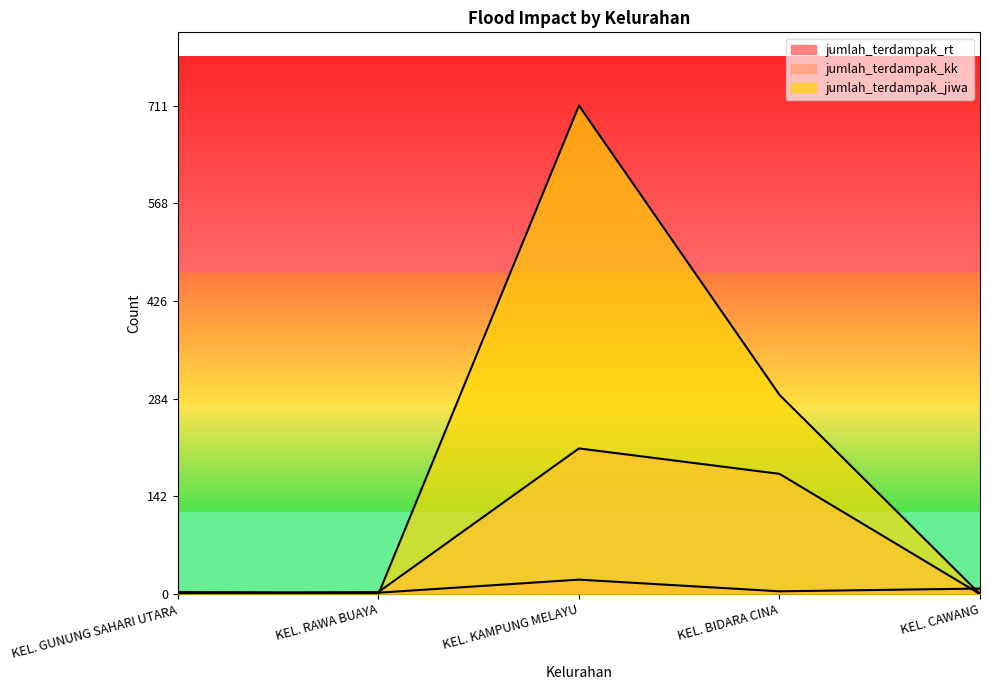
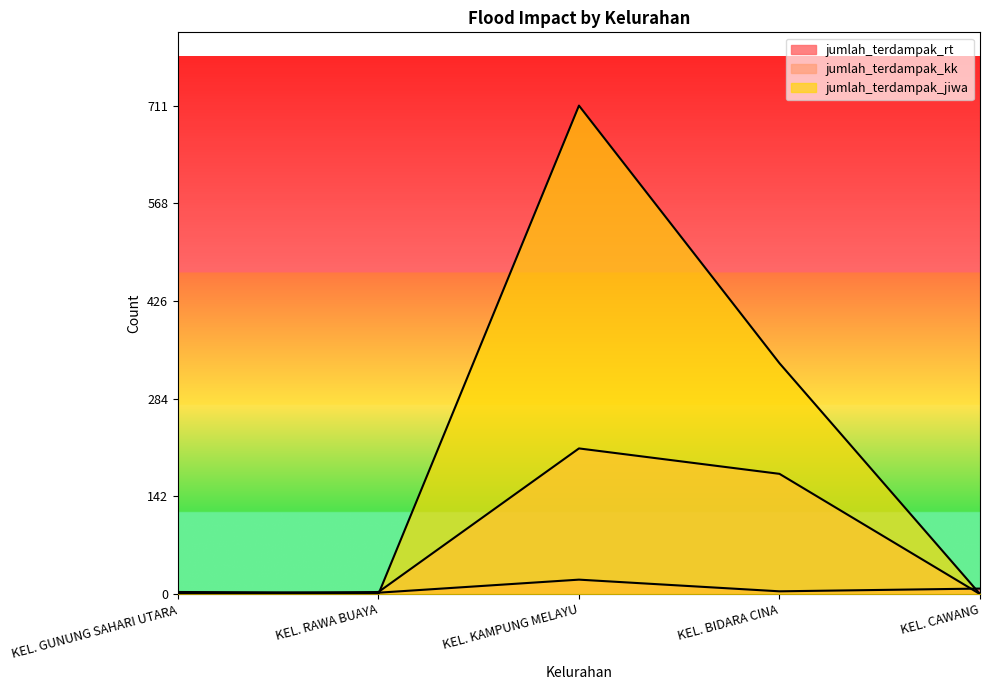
  {
    "jumlah_terdampak_jiwa": {
      "KEL. KAMPUNG MELAYU": 710,
-     "KEL. BIDARA CINA": 290
+     "KEL. BIDARA CINA": 340
    }
  }
